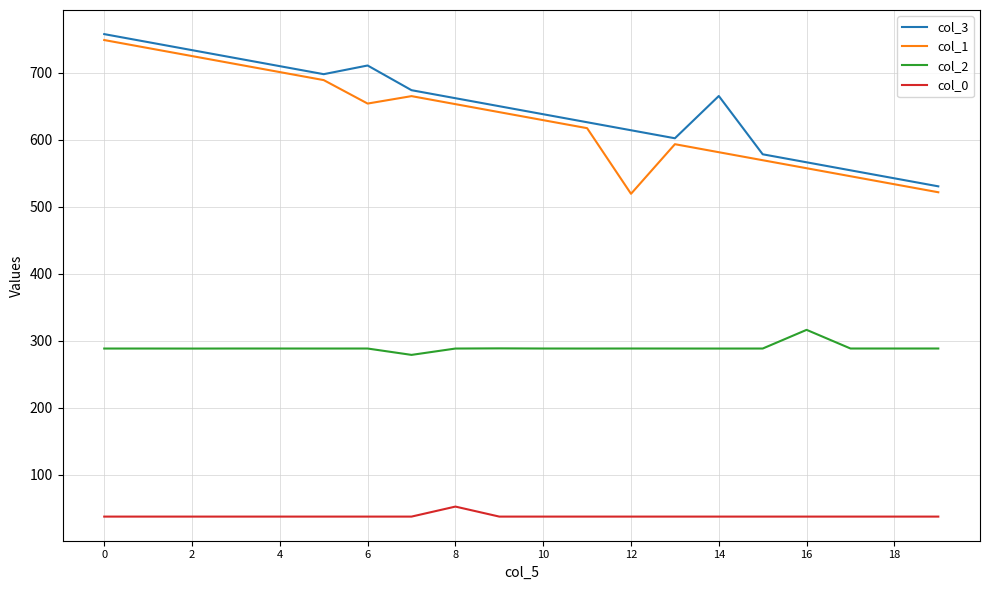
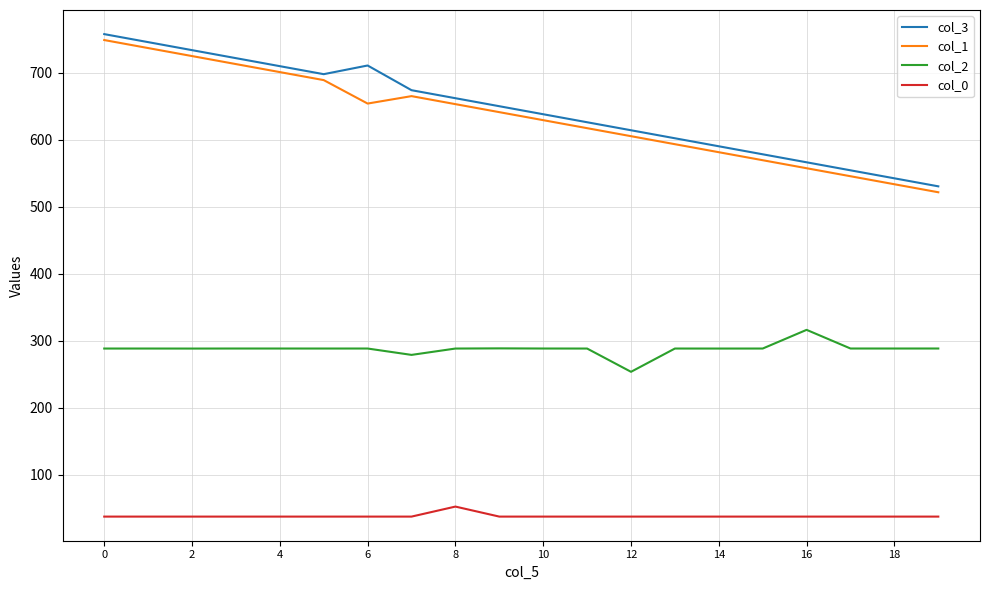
  {
    "col_3": {
      "0": 760,
      "2": 730,
      "4": 710,
      "6": 710,
      "8": 660,
      "10": 640,
      "12": 610,
-     "14": 670,
+     "14": 590,
      "16": 570,
      "18": 540
    },
    "col_1": {
      "0": 750,
      "2": 720,
      "4": 700,
      "6": 650,
      "8": 650,
      "10": 630,
-     "12": 520,
+     "12": 610,
      "14": 580,
      "16": 560,
      "18": 530
    },
    "col_2": {
      "0": 290,
      "2": 290,
      "4": 290,
      "6": 290,
      "8": 290,
      "10": 290,
-     "12": 290,
+     "12": 250,
      "14": 290,
      "16": 320,
      "18": 290
    },
    "col_0": {
      "0": 40,
      "2": 40,
      "4": 40,
      "6": 40,
      "8": 50,
      "10": 40,
      "12": 40,
      "14": 40,
      "16": 40,
      "18": 40
    }
  }
